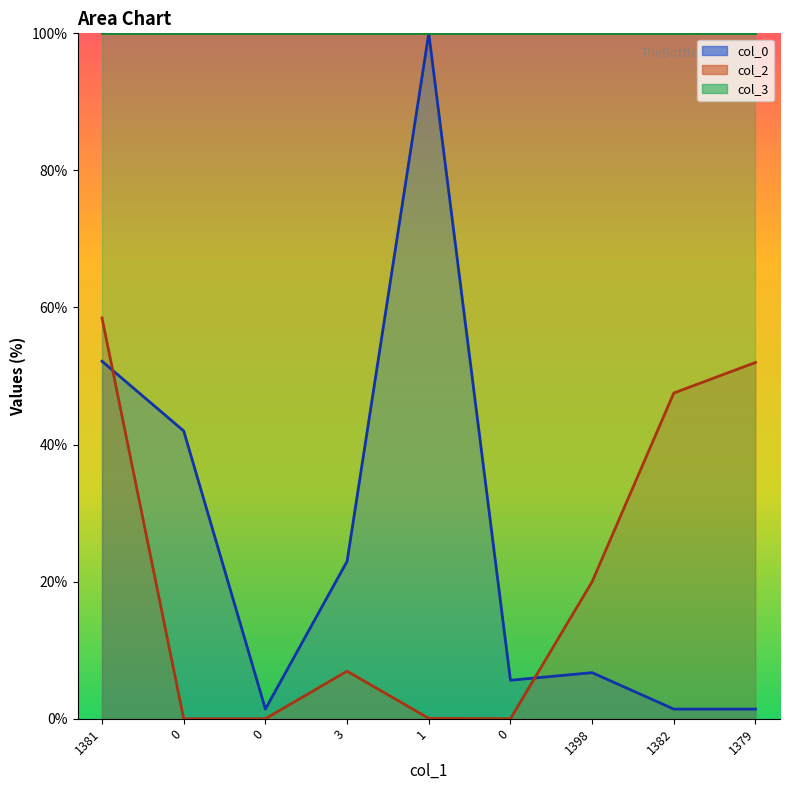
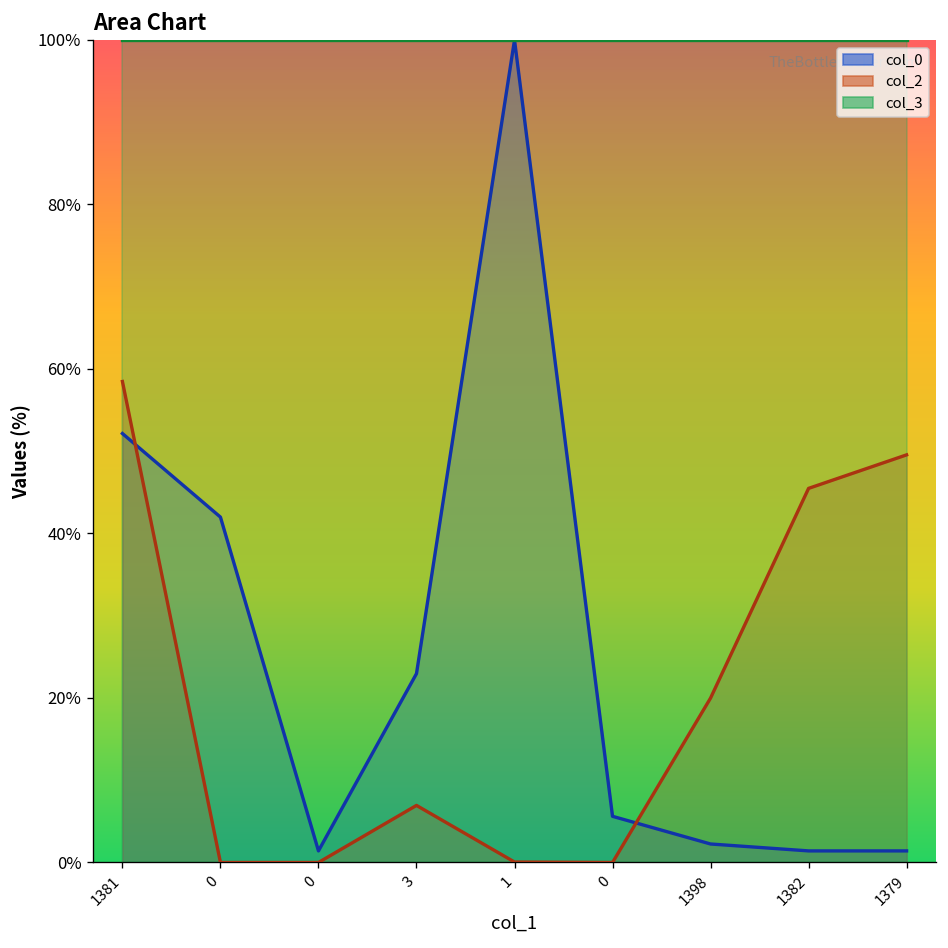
  {
    "col_0": {
      "1381": "52%",
      "3": "23%",
-     "1398": "7%",
+     "1398": "2%",
      "1382": "1%",
      "1379": "1%"
    },
    "col_2": {
      "1381": "58%",
      "3": "7%",
      "1": "0%",
      "1398": "20%",
-     "1382": "48%",
-     "1379": "52%"
+     "1382": "45%",
+     "1379": "50%"
    },
    "col_3": {
      "1381": "100%",
      "3": "100%",
      "1398": "100%",
      "1382": "100%",
      "1379": "100%"
    }
  }
